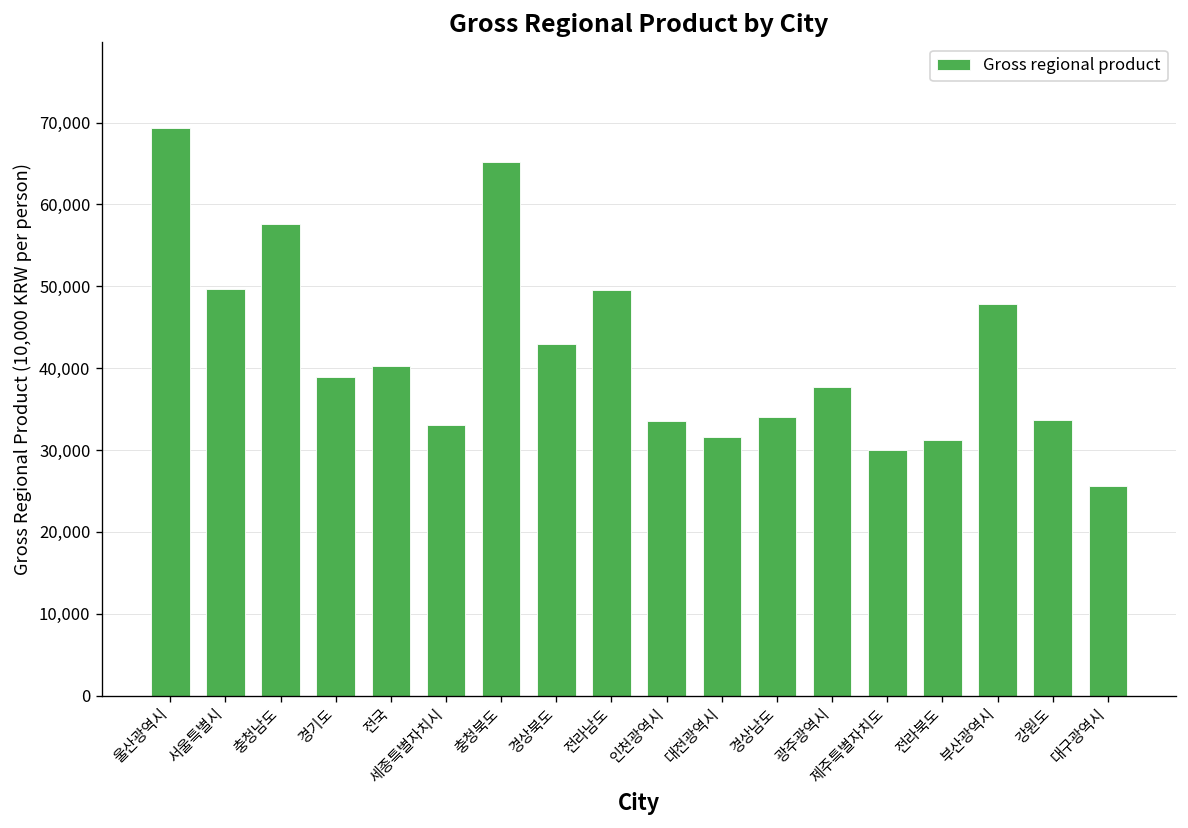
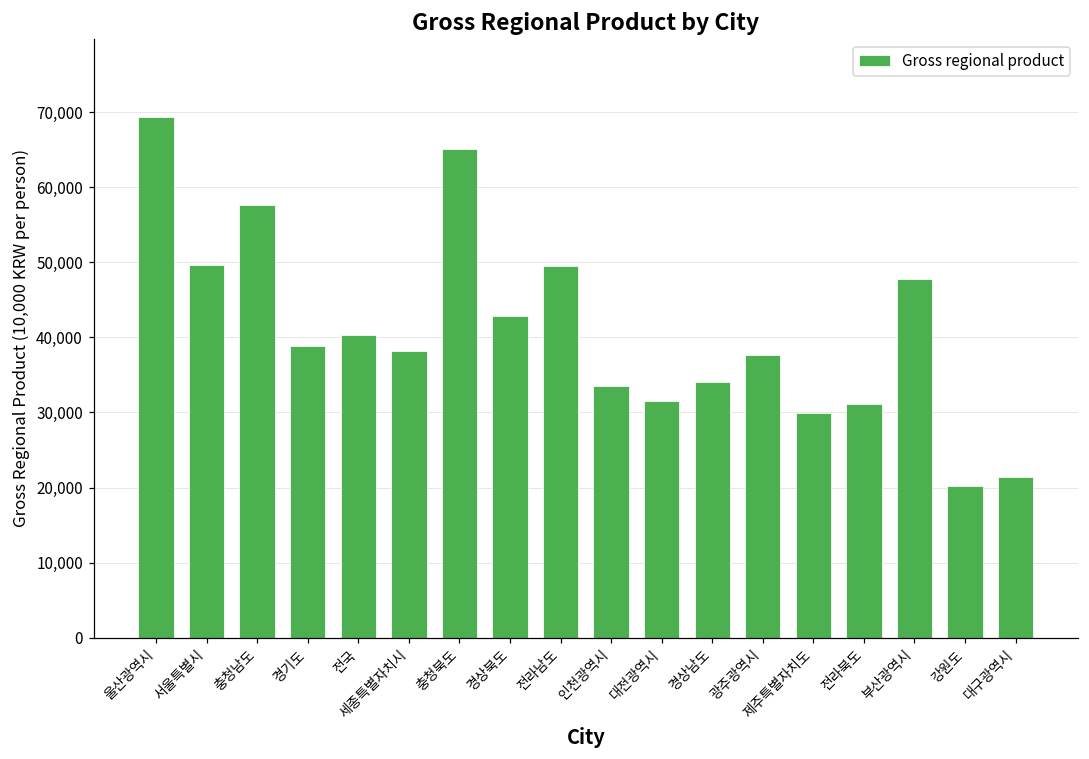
  {
    "울산광역시": "69,000",
    "서울특별시": "50,000",
    "충청남도": "58,000",
    "경기도": "39,000",
    "전국": "40,000",
-   "세종특별자치시": "33,000",
+   "세종특별자치시": "38,000",
    "충청북도": "65,000",
    "경상북도": "43,000",
    "전라남도": "50,000",
    "인천광역시": "34,000",
    "대전광역시": "32,000",
    "경상남도": "34,000",
    "광주광역시": "38,000",
    "제주특별자치도": "30,000",
    "전라북도": "31,000",
    "부산광역시": "48,000",
-   "강원도": "34,000",
-   "대구광역시": "26,000"
+   "강원도": "20,000",
+   "대구광역시": "21,000"
  }
